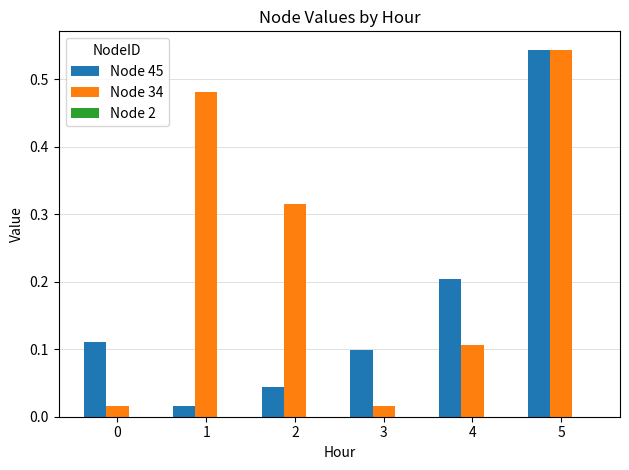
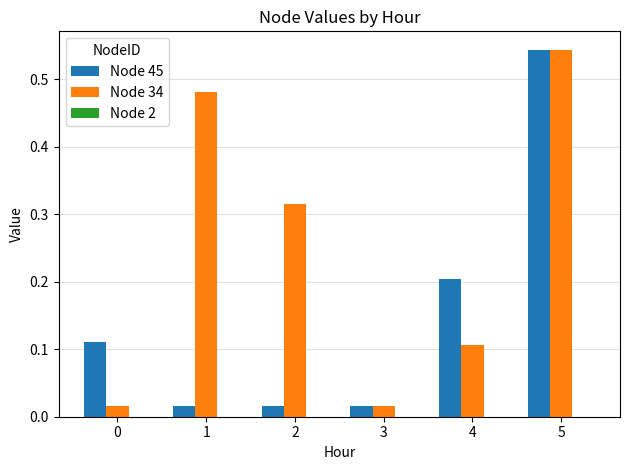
  {
    "Node 45": {
      "0": 0.11,
      "1": 0.02,
-     "2": 0.04,
-     "3": 0.10,
+     "2": 0.02,
+     "3": 0.02,
      "4": 0.20,
      "5": 0.54
    },
    "Node 34": {
      "0": 0.02,
      "1": 0.48,
      "2": 0.32,
      "3": 0.02,
      "4": 0.11,
      "5": 0.54
    },
    "Node 2": {
      "0": 0.00,
      "1": 0.00,
      "2": 0.00,
      "3": 0.00,
      "4": 0.00,
      "5": 0.00
    }
  }
